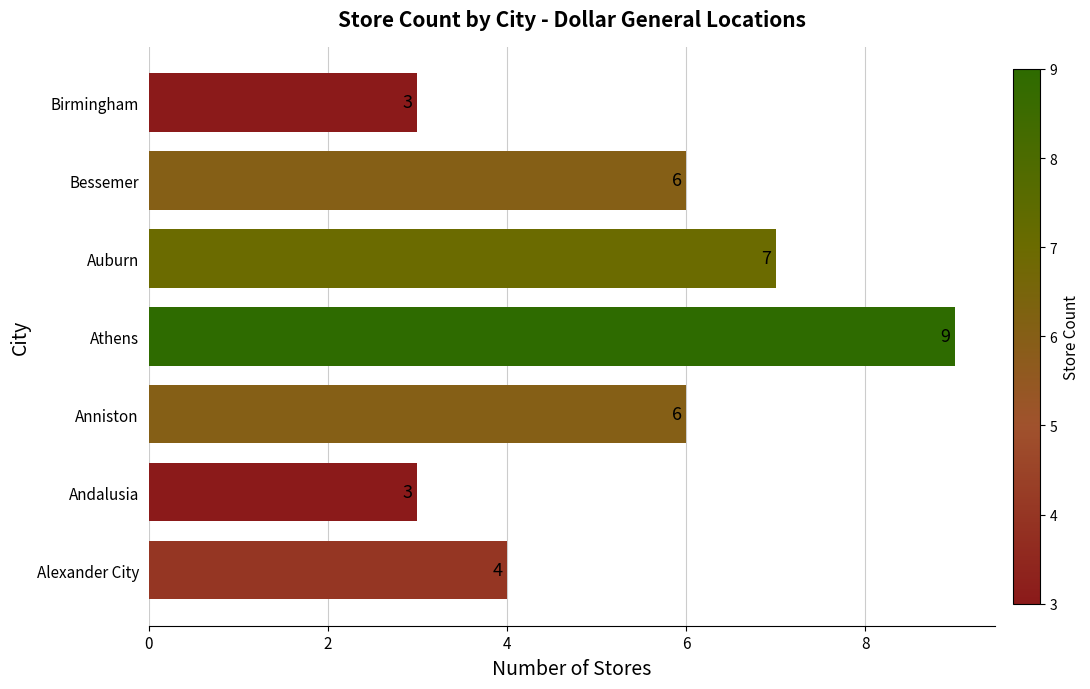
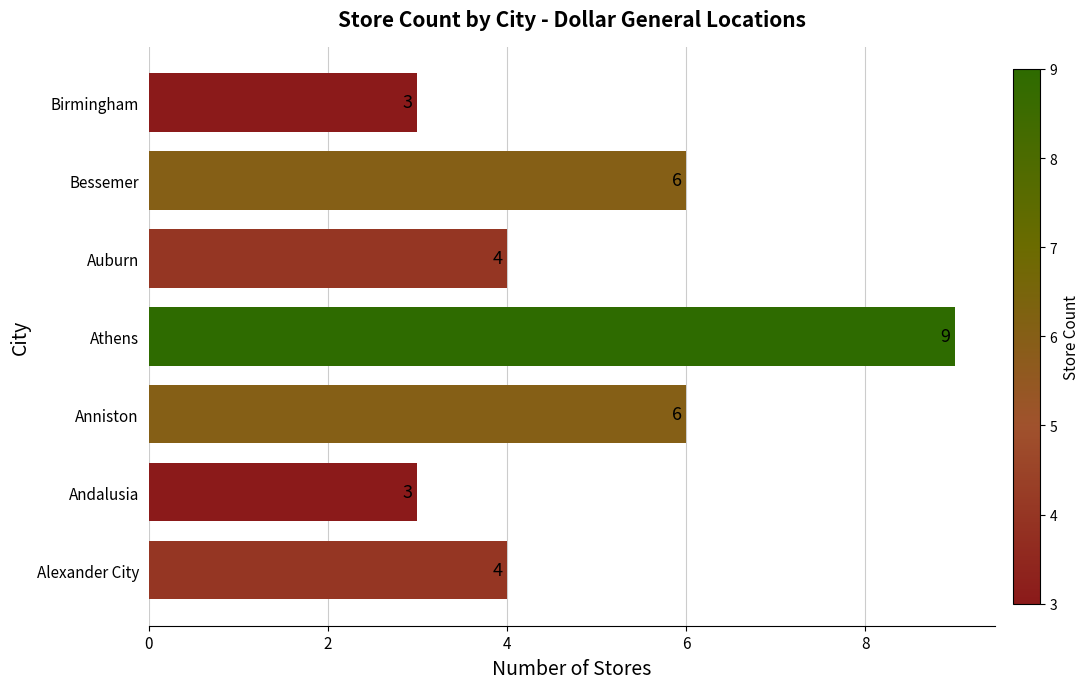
  {
    "Birmingham": 3,
    "Bessemer": 6,
-   "Auburn": 7,
+   "Auburn": 4,
    "Athens": 9,
    "Anniston": 6,
    "Andalusia": 3,
    "Alexander City": 4
  }
